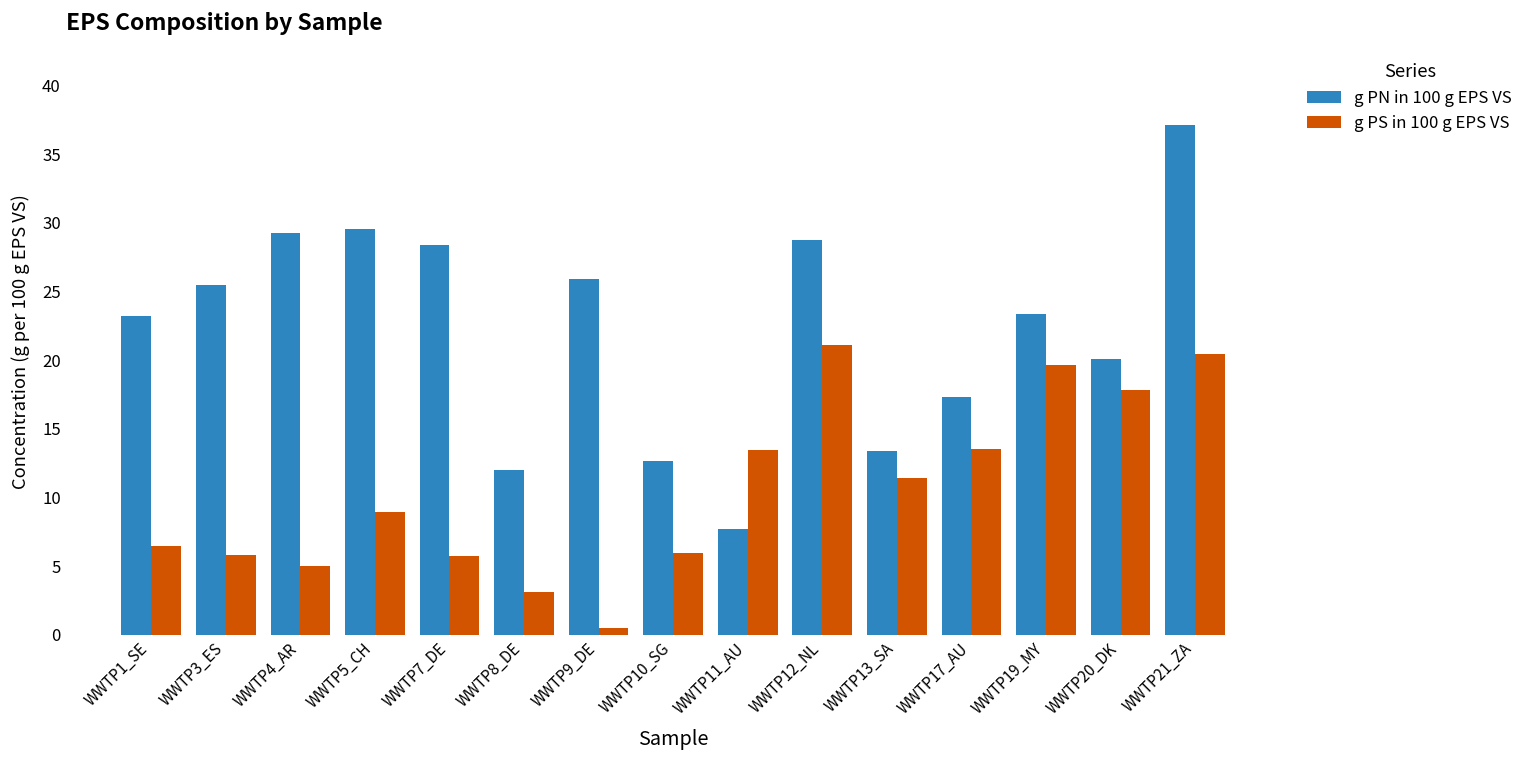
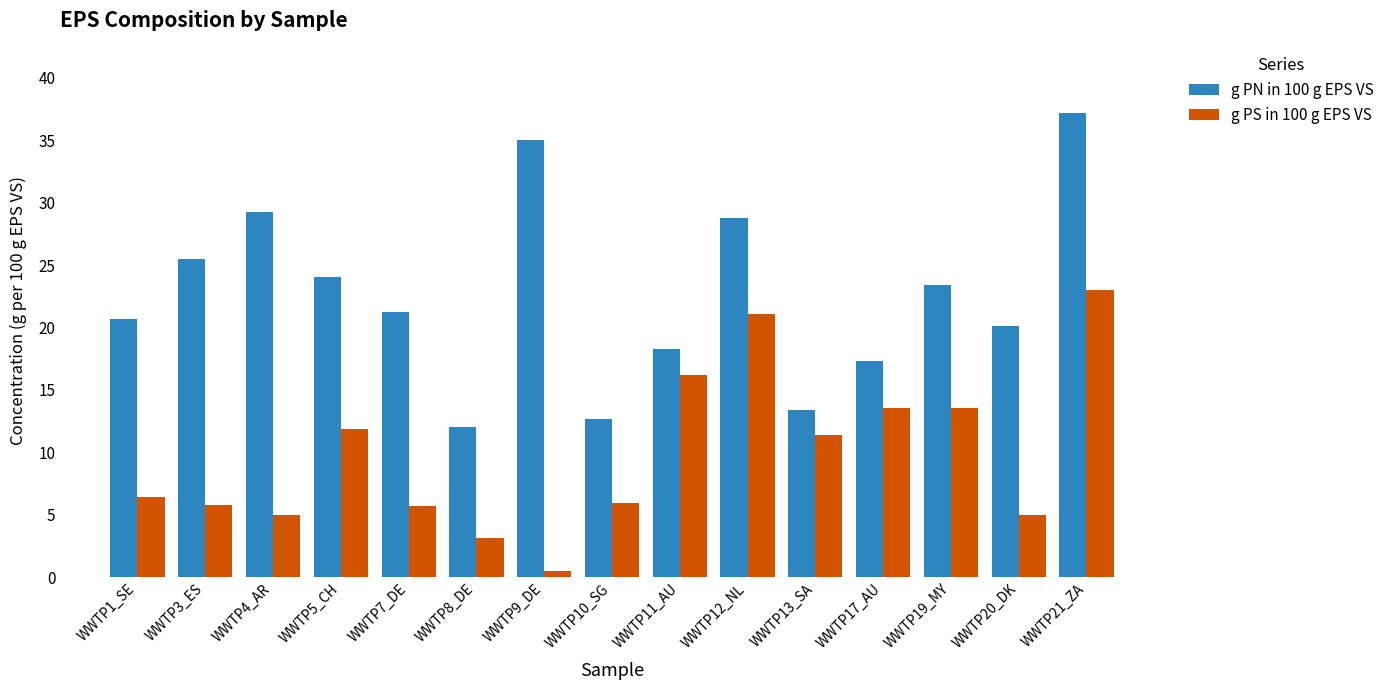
  {
    "g PN in 100 g EPS VS": {
-     "WWTP1_SE": 23.3,
+     "WWTP1_SE": 20.7,
      "WWTP3_ES": 25.5,
      "WWTP4_AR": 29.3,
-     "WWTP5_CH": 29.6,
-     "WWTP7_DE": 28.4,
+     "WWTP5_CH": 24.0,
+     "WWTP7_DE": 21.3,
      "WWTP8_DE": 12.0,
-     "WWTP9_DE": 25.9,
+     "WWTP9_DE": 35.0,
      "WWTP10_SG": 12.6,
-     "WWTP11_AU": 7.7,
+     "WWTP11_AU": 18.3,
      "WWTP12_NL": 28.7,
      "WWTP13_SA": 13.4,
      "WWTP17_AU": 17.3,
      "WWTP19_MY": 23.4,
      "WWTP20_DK": 20.1,
      "WWTP21_ZA": 37.2
    },
    "g PS in 100 g EPS VS": {
      "WWTP1_SE": 6.4,
      "WWTP3_ES": 5.8,
      "WWTP4_AR": 5.0,
-     "WWTP5_CH": 9.0,
+     "WWTP5_CH": 11.9,
      "WWTP7_DE": 5.7,
      "WWTP8_DE": 3.1,
      "WWTP9_DE": 0.5,
      "WWTP10_SG": 5.9,
-     "WWTP11_AU": 13.5,
+     "WWTP11_AU": 16.2,
      "WWTP12_NL": 21.1,
      "WWTP13_SA": 11.4,
      "WWTP17_AU": 13.6,
-     "WWTP19_MY": 19.6,
-     "WWTP20_DK": 17.8,
-     "WWTP21_ZA": 20.5
+     "WWTP19_MY": 13.5,
+     "WWTP20_DK": 4.9,
+     "WWTP21_ZA": 23.0
    }
  }
